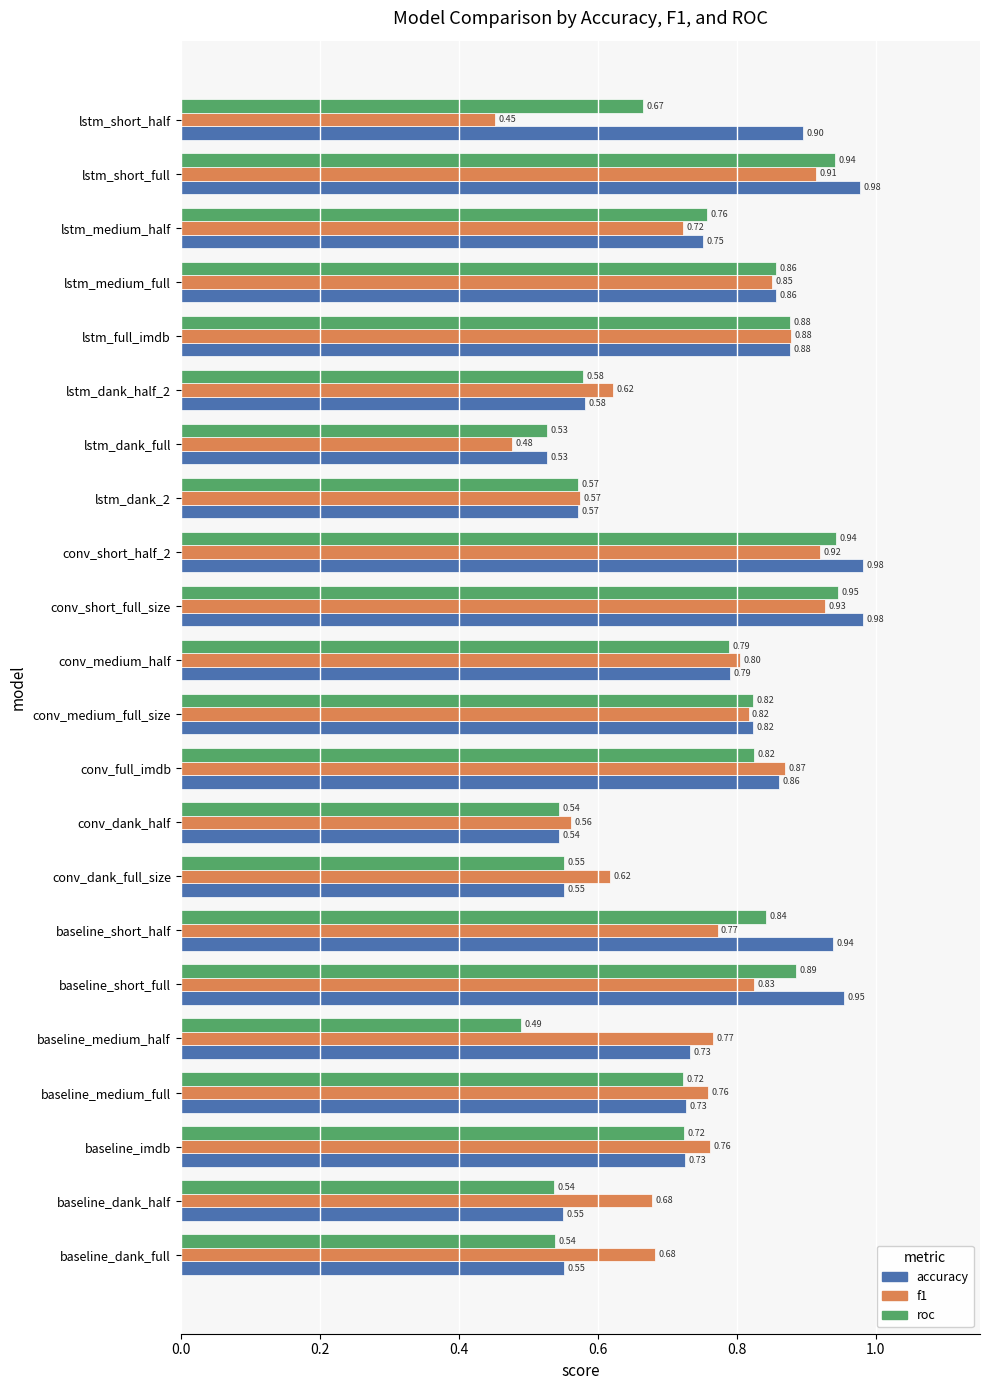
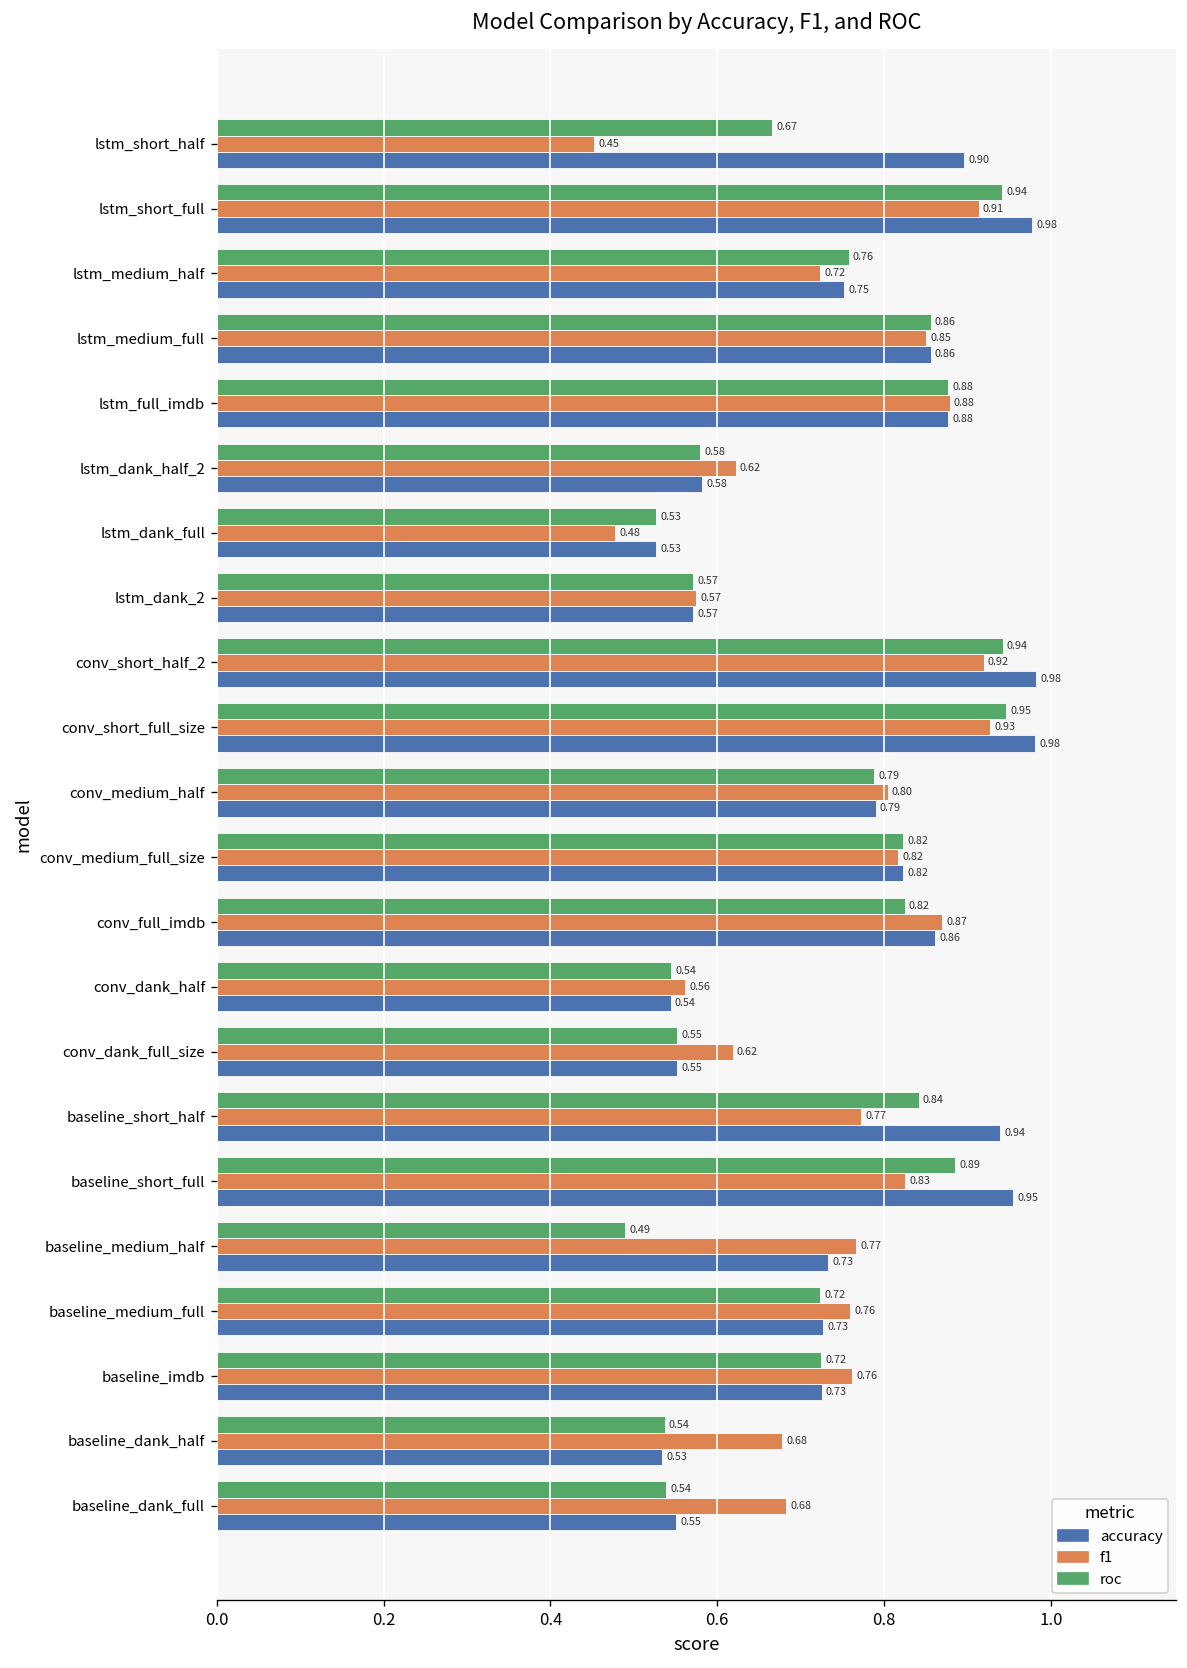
  {
    "accuracy": {
      "lstm_short_half": 0.90,
      "lstm_short_full": 0.98,
      "lstm_medium_half": 0.75,
      "lstm_medium_full": 0.86,
      "lstm_full_imdb": 0.88,
      "lstm_dank_half_2": 0.58,
      "lstm_dank_full": 0.53,
      "lstm_dank_2": 0.57,
      "conv_short_half_2": 0.98,
      "conv_short_full_size": 0.98,
      "conv_medium_half": 0.79,
      "conv_medium_full_size": 0.82,
      "conv_full_imdb": 0.86,
      "conv_dank_half": 0.54,
      "conv_dank_full_size": 0.55,
      "baseline_short_half": 0.94,
      "baseline_short_full": 0.95,
      "baseline_medium_half": 0.73,
      "baseline_medium_full": 0.73,
      "baseline_imdb": 0.73,
-     "baseline_dank_half": 0.55,
+     "baseline_dank_half": 0.53,
      "baseline_dank_full": 0.55
    },
    "f1": {
      "lstm_short_half": 0.45,
      "lstm_short_full": 0.91,
      "lstm_medium_half": 0.72,
      "lstm_medium_full": 0.85,
      "lstm_full_imdb": 0.88,
      "lstm_dank_half_2": 0.62,
      "lstm_dank_full": 0.48,
      "lstm_dank_2": 0.57,
      "conv_short_half_2": 0.92,
      "conv_short_full_size": 0.93,
      "conv_medium_half": 0.80,
      "conv_medium_full_size": 0.82,
      "conv_full_imdb": 0.87,
      "conv_dank_half": 0.56,
      "conv_dank_full_size": 0.62,
      "baseline_short_half": 0.77,
      "baseline_short_full": 0.83,
      "baseline_medium_half": 0.77,
      "baseline_medium_full": 0.76,
      "baseline_imdb": 0.76,
      "baseline_dank_half": 0.68,
      "baseline_dank_full": 0.68
    },
    "roc": {
      "lstm_short_half": 0.67,
      "lstm_short_full": 0.94,
      "lstm_medium_half": 0.76,
      "lstm_medium_full": 0.86,
      "lstm_full_imdb": 0.88,
      "lstm_dank_half_2": 0.58,
      "lstm_dank_full": 0.53,
      "lstm_dank_2": 0.57,
      "conv_short_half_2": 0.94,
      "conv_short_full_size": 0.95,
      "conv_medium_half": 0.79,
      "conv_medium_full_size": 0.82,
      "conv_full_imdb": 0.82,
      "conv_dank_half": 0.54,
      "conv_dank_full_size": 0.55,
      "baseline_short_half": 0.84,
      "baseline_short_full": 0.89,
      "baseline_medium_half": 0.49,
      "baseline_medium_full": 0.72,
      "baseline_imdb": 0.72,
      "baseline_dank_half": 0.54,
      "baseline_dank_full": 0.54
    }
  }
